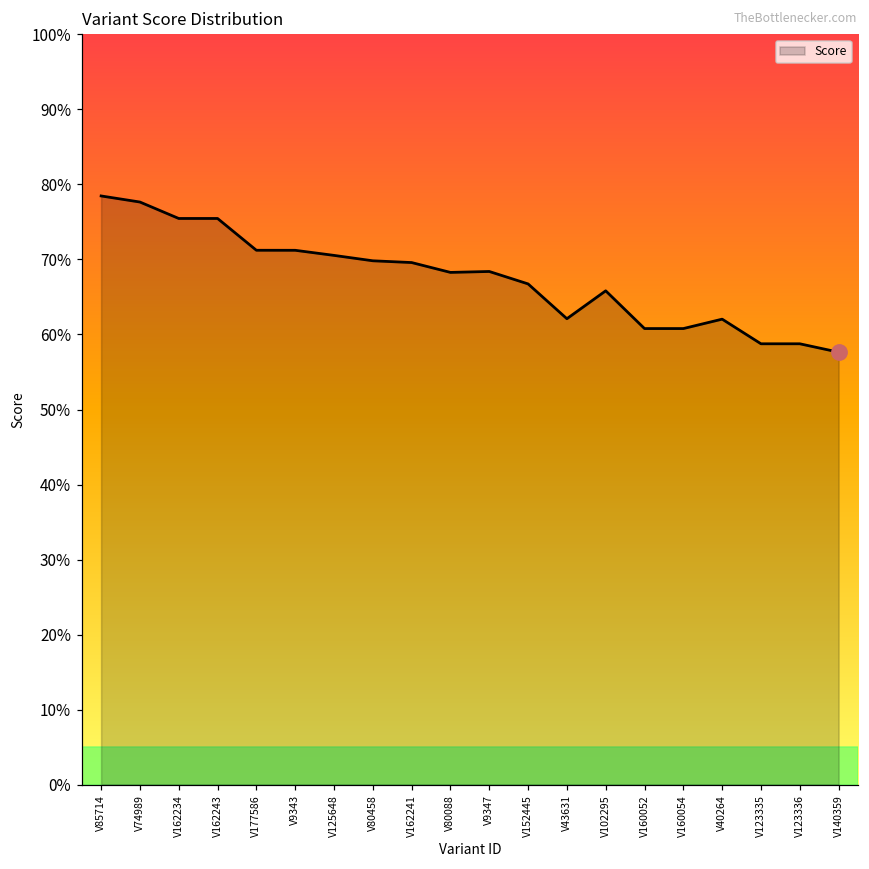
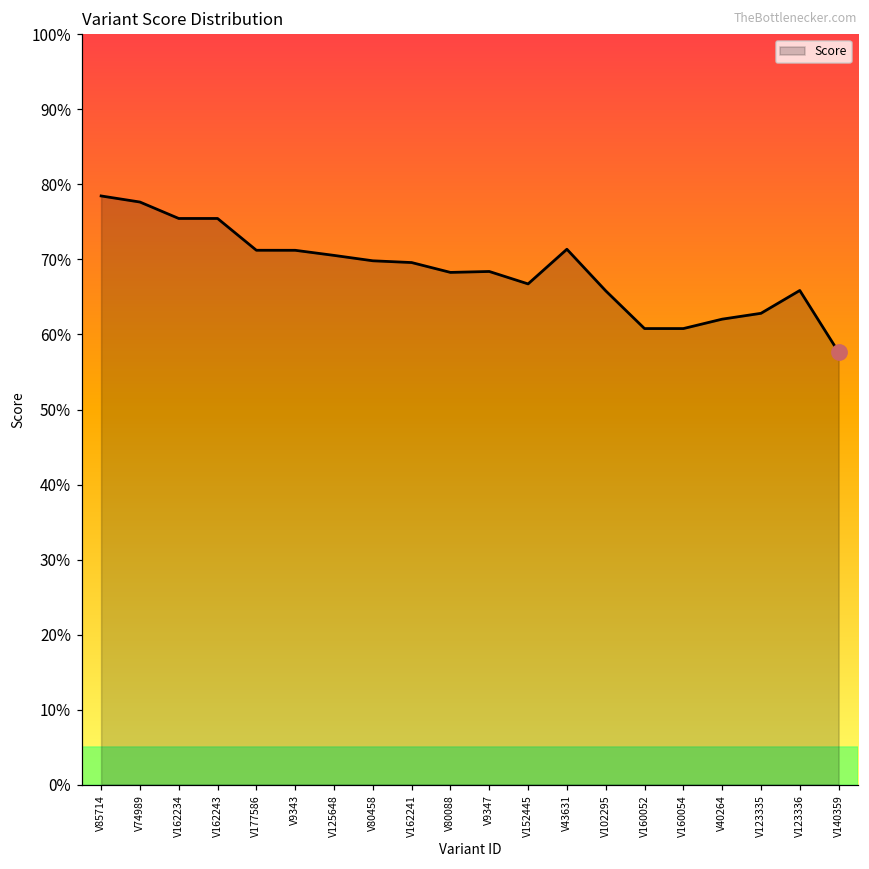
  {
    "Score": {
      "V85714": "78%",
      "V74989": "78%",
      "V162234": "75%",
      "V162243": "75%",
      "V177586": "71%",
      "V9343": "71%",
      "V125648": "71%",
      "V80458": "70%",
      "V162241": "70%",
      "V80088": "68%",
      "V9347": "68%",
      "V152445": "67%",
-     "V43631": "62%",
+     "V43631": "71%",
      "V102295": "66%",
      "V160052": "61%",
      "V160054": "61%",
      "V40264": "62%",
-     "V123335": "59%",
-     "V123336": "59%"
+     "V123335": "63%",
+     "V123336": "66%"
    }
  }
